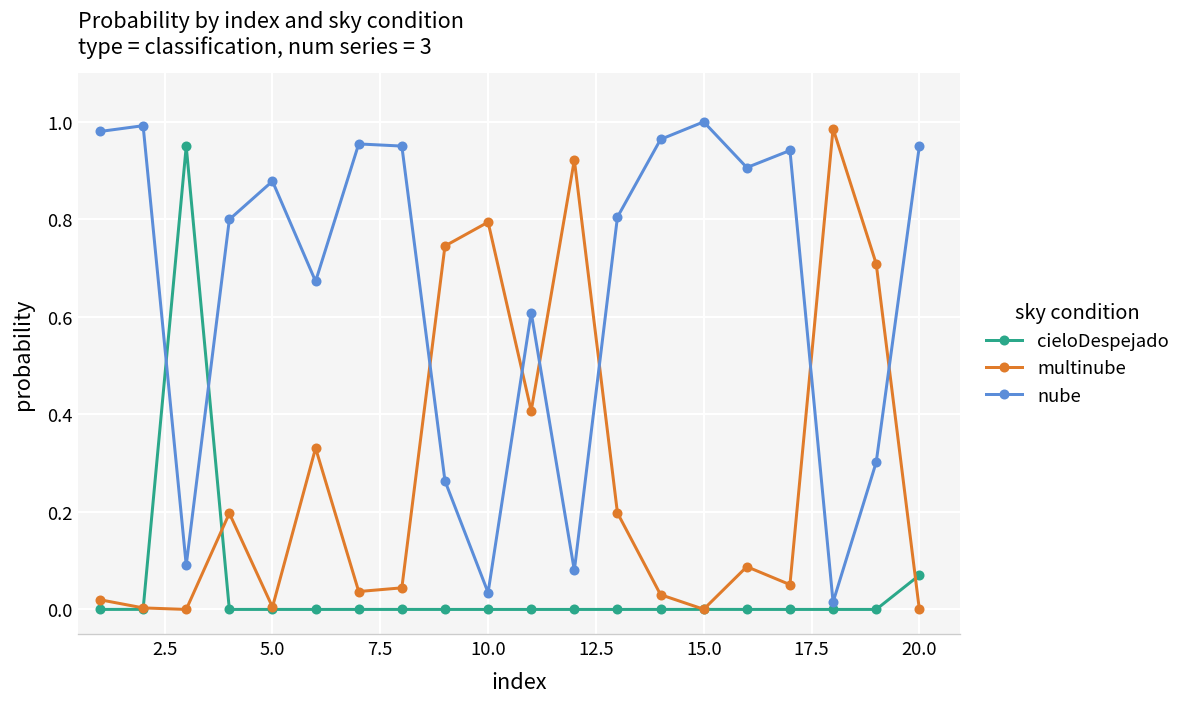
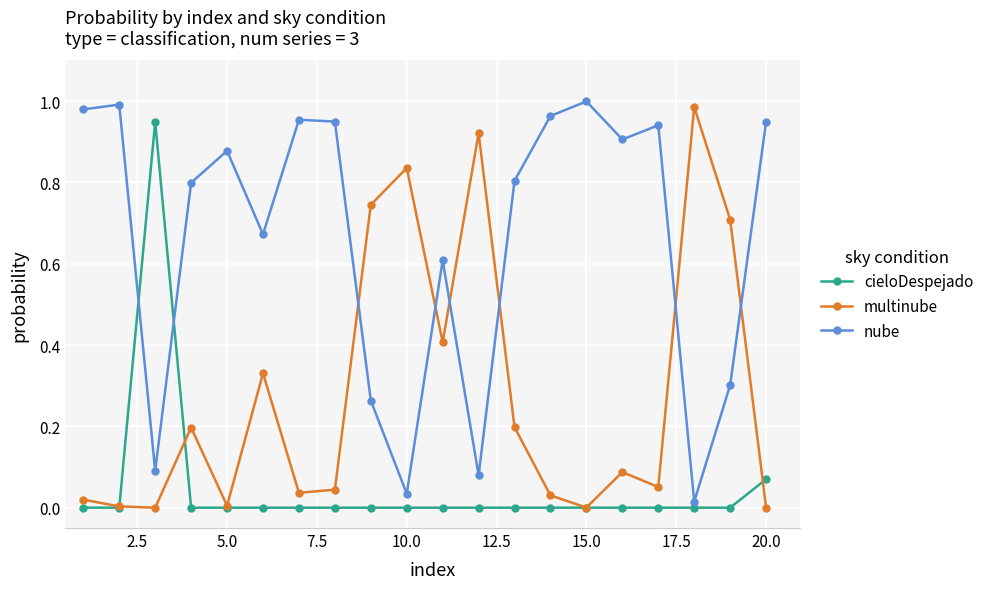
  {
    "cieloDespejado": {
      "10.0": 0.00,
      "20.0": 0.07
    },
    "multinube": {
-     "10.0": 0.79,
+     "10.0": 0.84,
      "20.0": 0.00
    },
    "nube": {
      "5.0": 0.88,
      "10.0": 0.03,
      "15.0": 1.00,
      "20.0": 0.95
    }
  }
